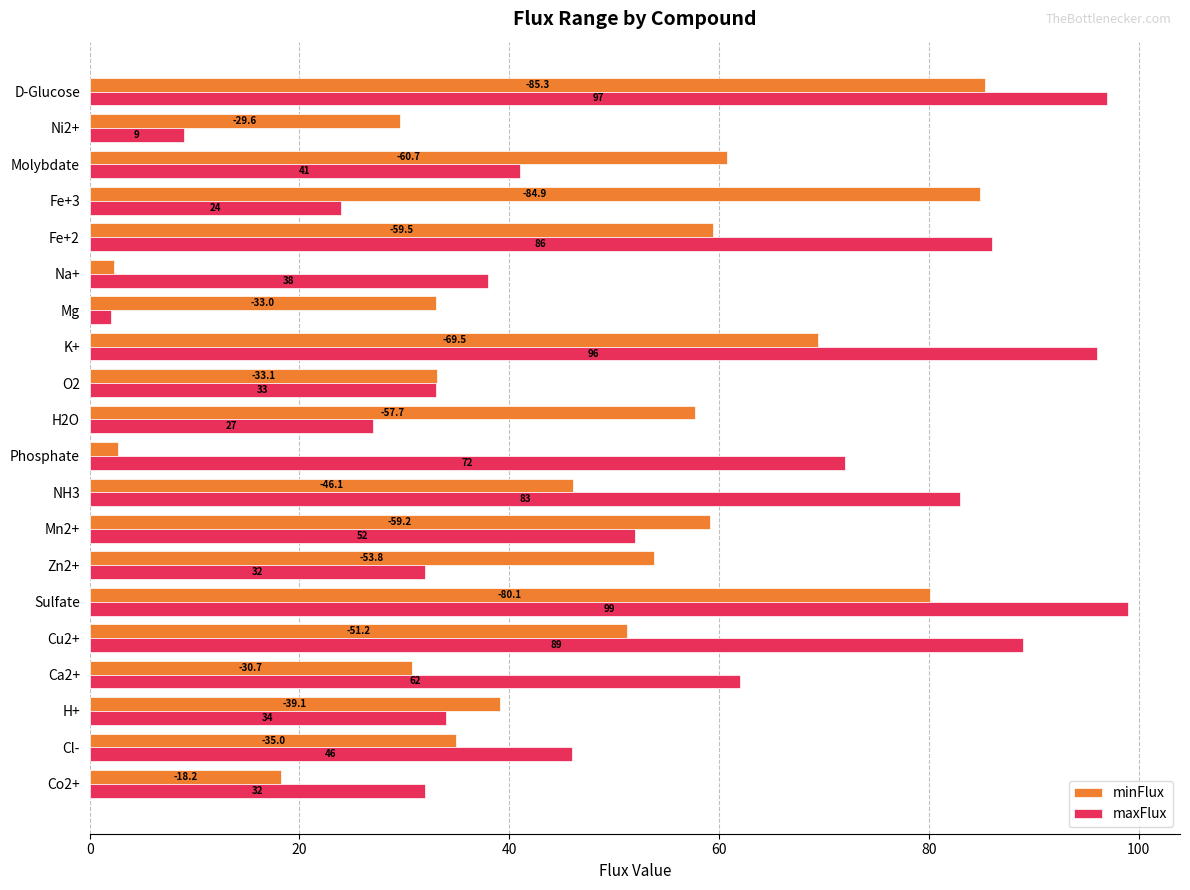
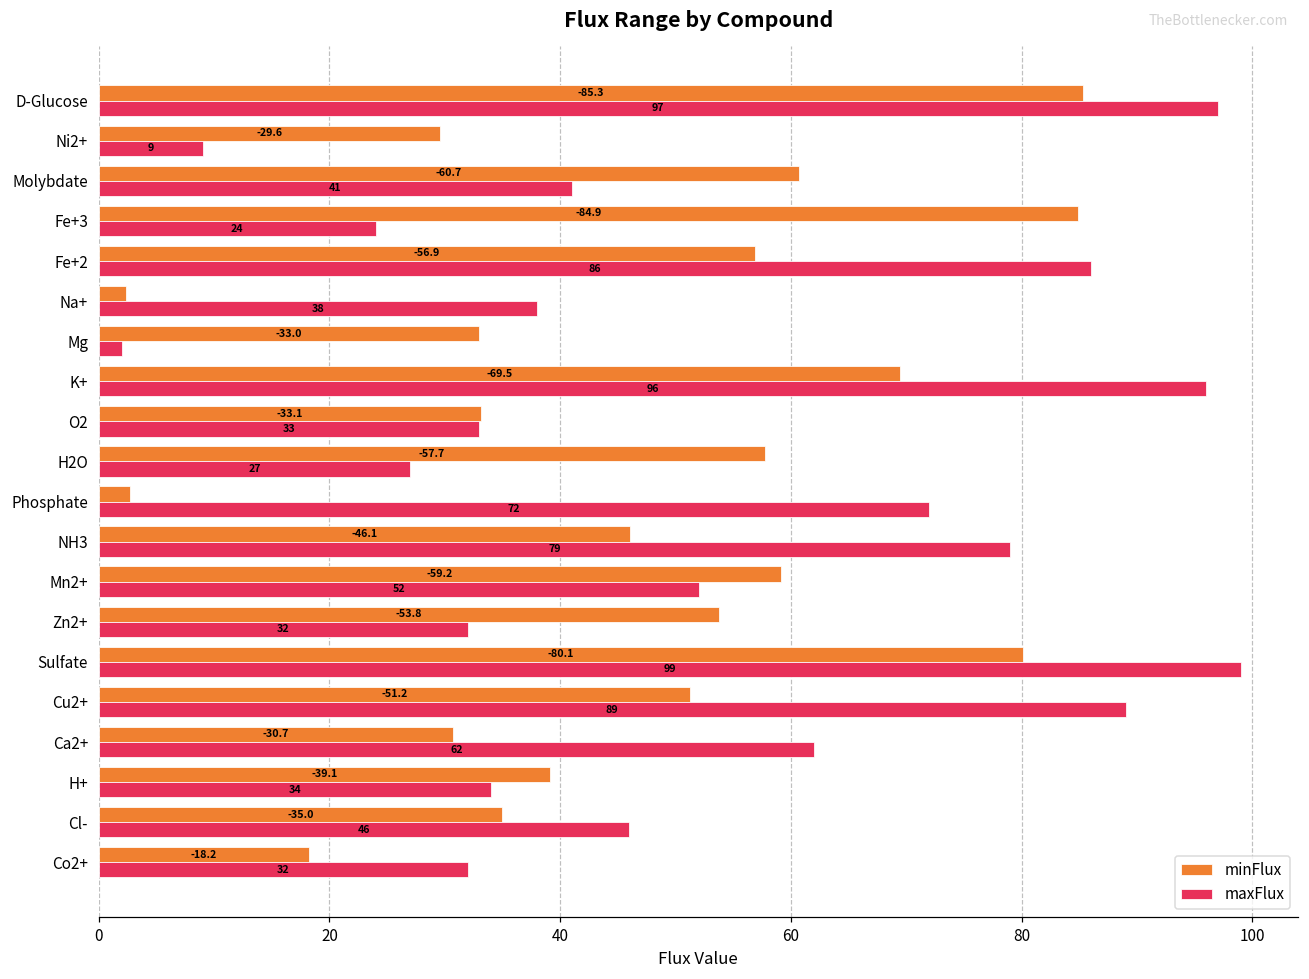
  {
    "minFlux": {
-     "Fe+2": -59.5
+     "Fe+2": -56.9
    },
    "maxFlux": {
      "D-Glucose": 97,
      "Ni2+": 9,
      "Molybdate": 41,
      "Fe+3": 24,
      "Fe+2": 86,
      "Na+": 38,
      "K+": 96,
      "O2": 33,
      "H2O": 27,
      "Phosphate": 72,
-     "NH3": 83,
+     "NH3": 79,
      "Mn2+": 52,
      "Zn2+": 32,
      "Sulfate": 99,
      "Cu2+": 89,
      "Ca2+": 62,
      "H+": 34,
      "Cl-": 46,
      "Co2+": 32
    }
  }
